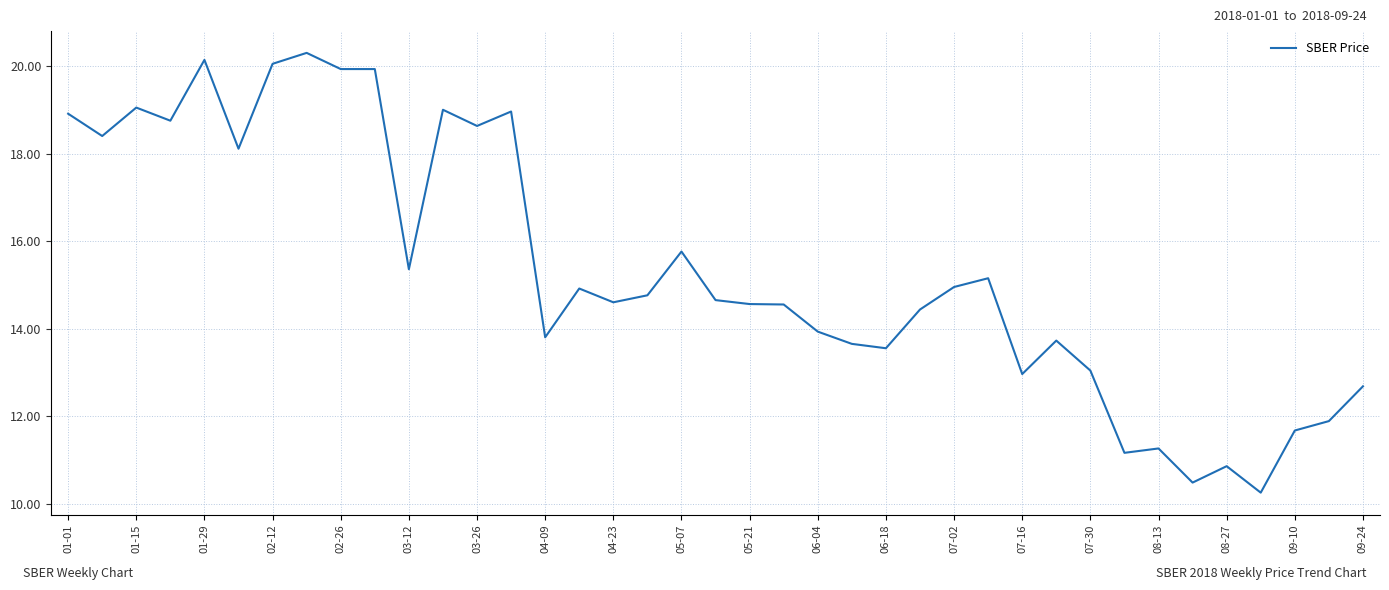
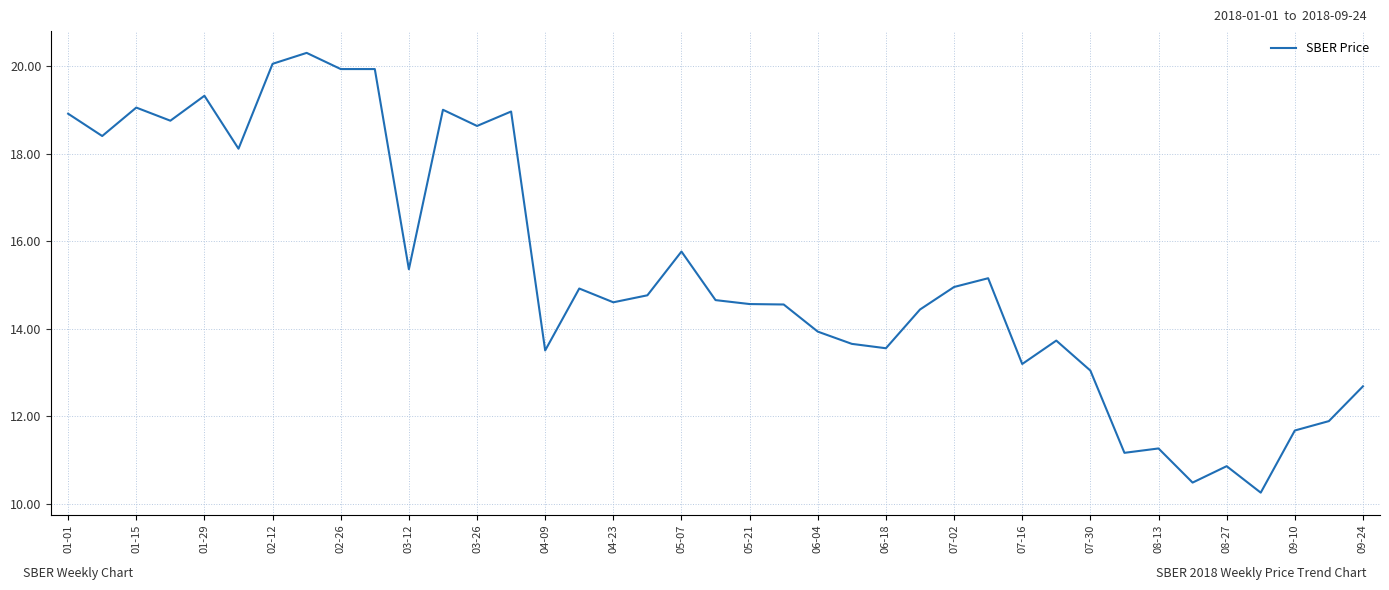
  {
    "01-01": 18.9,
    "01-15": 19.1,
-   "01-29": 20.1,
+   "01-29": 19.3,
    "02-12": 20.1,
    "02-26": 19.9,
    "03-12": 15.4,
    "03-26": 18.6,
-   "04-09": 13.8,
+   "04-09": 13.5,
    "04-23": 14.6,
    "05-07": 15.8,
    "05-21": 14.6,
    "06-04": 13.9,
    "06-18": 13.6,
    "07-02": 15.0,
-   "07-16": 13.0,
+   "07-16": 13.2,
    "07-30": 13.0,
    "08-13": 11.3,
    "08-27": 10.9,
    "09-10": 11.7,
    "09-24": 12.7
  }
